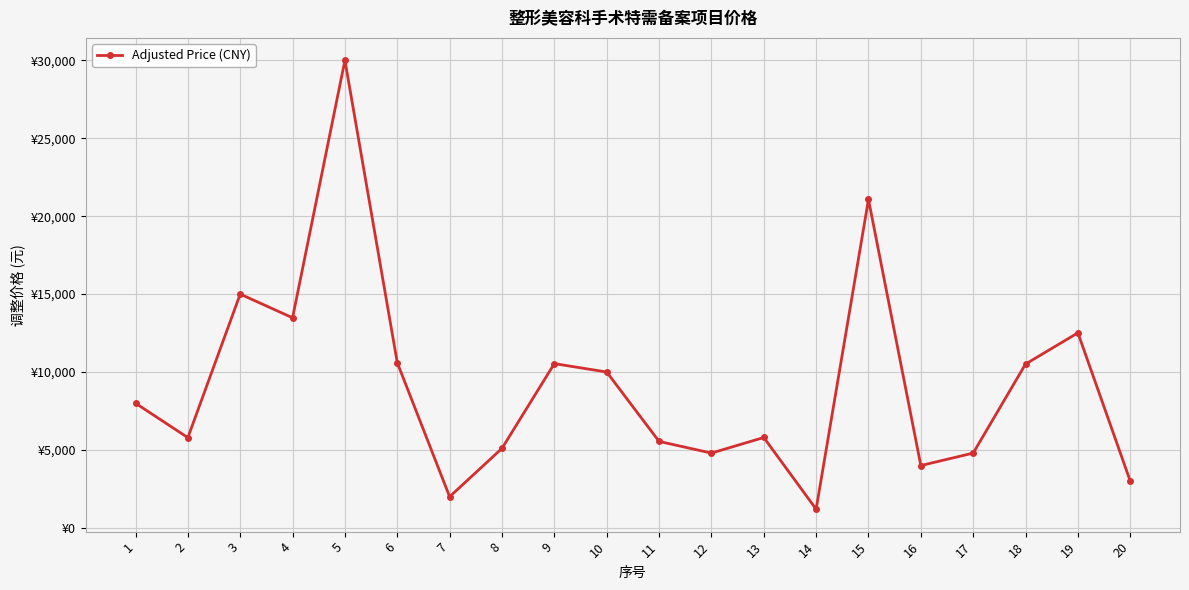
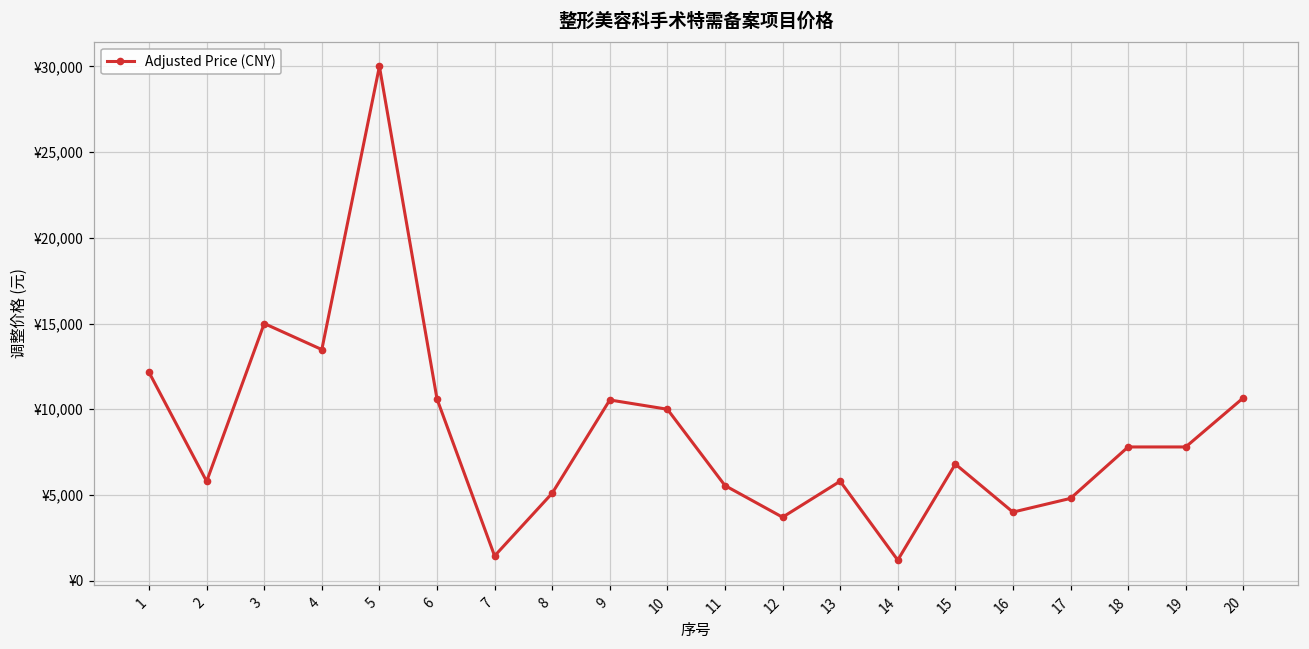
  {
-   "1": "¥8,000",
+   "1": "¥12,200",
    "2": "¥5,800",
    "3": "¥15,000",
    "4": "¥13,500",
    "5": "¥30,000",
    "6": "¥10,600",
-   "7": "¥2,000",
+   "7": "¥1,400",
    "8": "¥5,100",
    "9": "¥10,500",
    "10": "¥10,000",
    "11": "¥5,500",
-   "12": "¥4,800",
+   "12": "¥3,700",
    "13": "¥5,800",
    "14": "¥1,200",
-   "15": "¥21,100",
+   "15": "¥6,800",
    "16": "¥4,000",
    "17": "¥4,800",
-   "18": "¥10,500",
-   "19": "¥12,500",
-   "20": "¥3,000"
+   "18": "¥7,800",
+   "19": "¥7,800",
+   "20": "¥10,700"
  }
